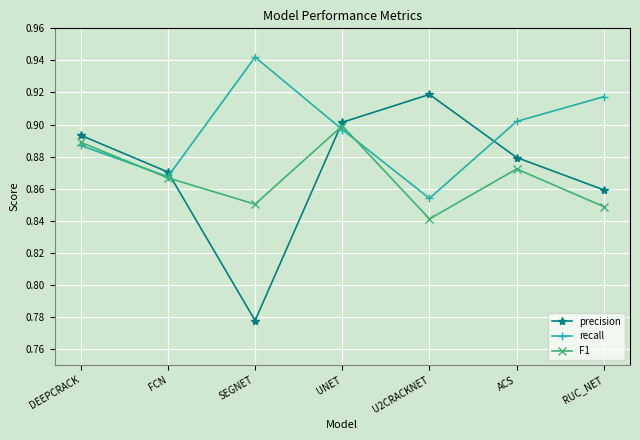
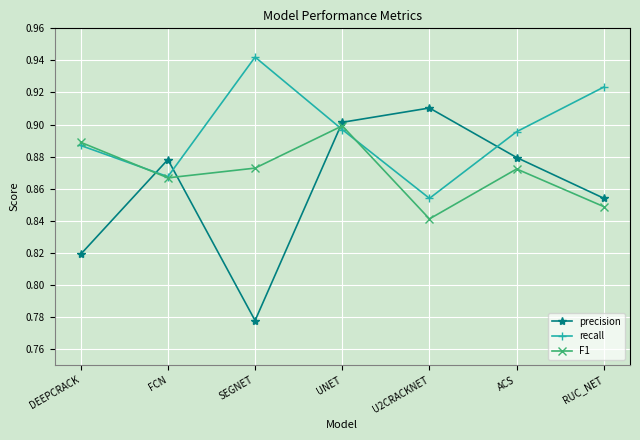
  {
    "precision": {
-     "DEEPCRACK": 0.893,
-     "FCN": 0.870,
+     "DEEPCRACK": 0.819,
+     "FCN": 0.878,
      "SEGNET": 0.778,
      "UNET": 0.901,
-     "U2CRACKNET": 0.919,
+     "U2CRACKNET": 0.910,
      "ACS": 0.879,
-     "RUC_NET": 0.859
+     "RUC_NET": 0.854
    },
    "recall": {
      "DEEPCRACK": 0.887,
      "SEGNET": 0.942,
      "UNET": 0.897,
      "U2CRACKNET": 0.854,
-     "ACS": 0.902,
-     "RUC_NET": 0.917
+     "ACS": 0.896,
+     "RUC_NET": 0.923
    },
    "F1": {
      "DEEPCRACK": 0.889,
-     "SEGNET": 0.850,
+     "SEGNET": 0.873,
      "UNET": 0.899,
      "U2CRACKNET": 0.841,
      "ACS": 0.872,
      "RUC_NET": 0.849
    }
  }
